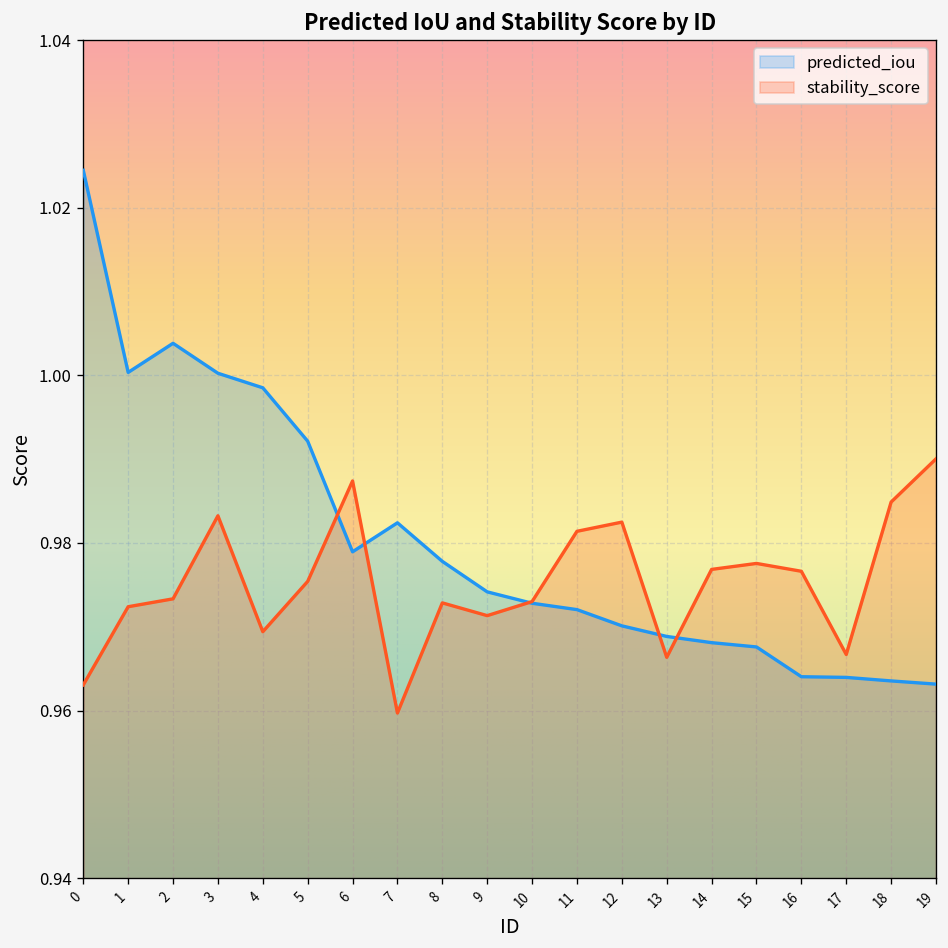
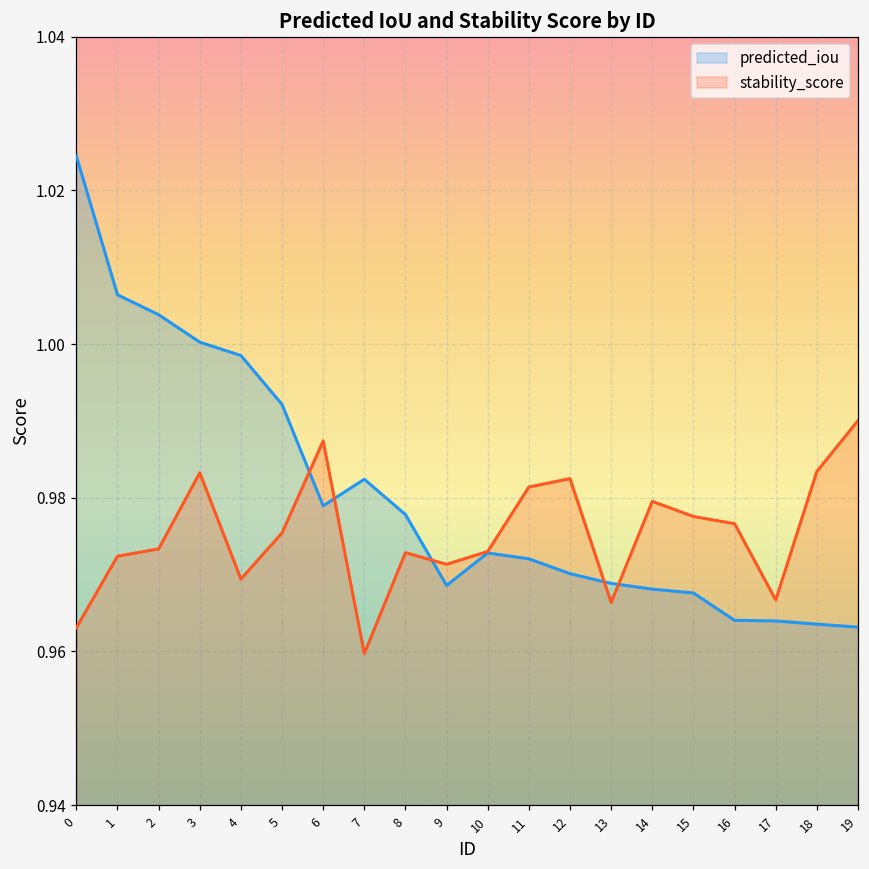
  {
    "predicted_iou": {
      "0": 1.024,
-     "1": 1.000,
+     "1": 1.006,
      "2": 1.004,
      "3": 1.000,
      "4": 0.999,
      "5": 0.992,
      "6": 0.979,
      "7": 0.982,
      "8": 0.978,
-     "9": 0.974,
+     "9": 0.969,
      "11": 0.972,
      "12": 0.970,
      "13": 0.969,
      "14": 0.968,
      "15": 0.968,
      "16": 0.964,
      "17": 0.964,
      "18": 0.964,
      "19": 0.963
    },
    "stability_score": {
      "0": 0.963,
      "1": 0.972,
      "2": 0.973,
      "3": 0.983,
      "4": 0.969,
      "5": 0.975,
      "6": 0.987,
      "7": 0.960,
      "8": 0.973,
      "9": 0.971,
      "11": 0.981,
      "12": 0.982,
      "13": 0.966,
-     "14": 0.977,
+     "14": 0.980,
      "15": 0.978,
      "16": 0.977,
      "17": 0.967,
-     "18": 0.985,
+     "18": 0.983,
      "19": 0.990
    }
  }
